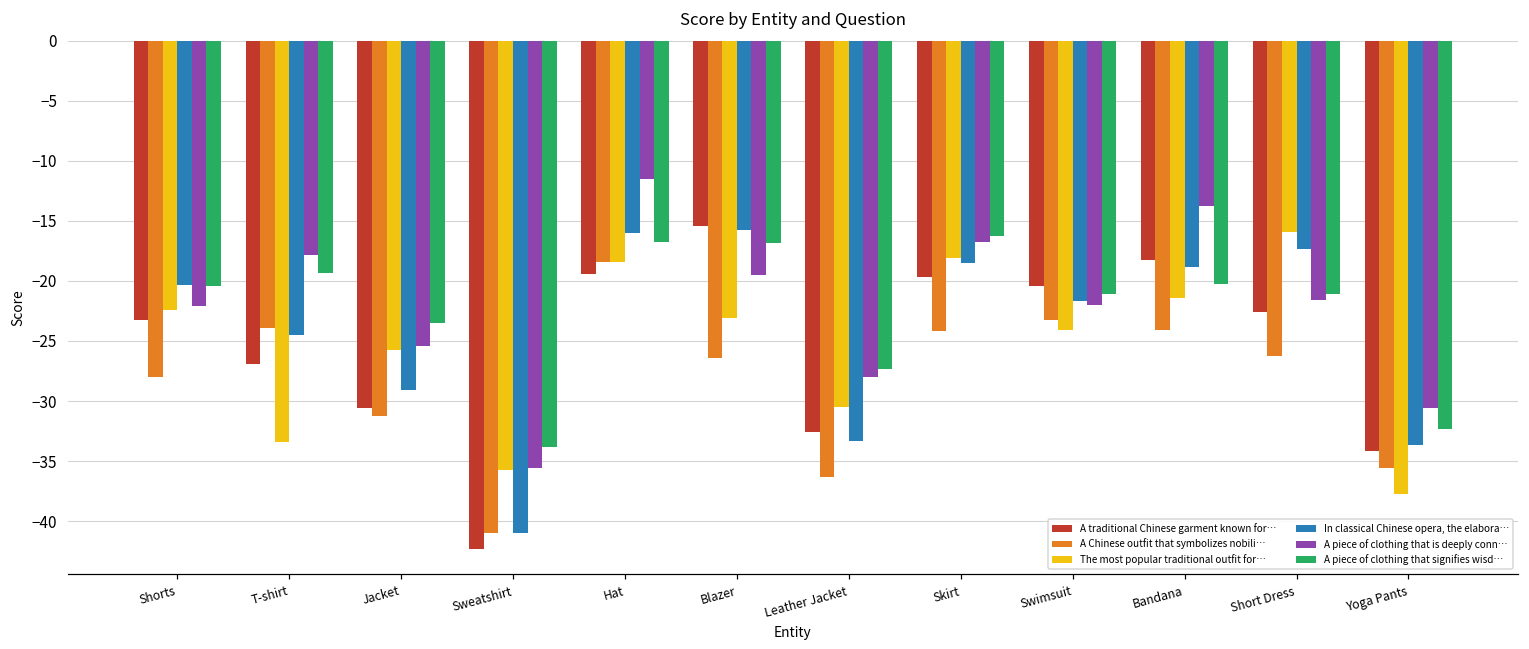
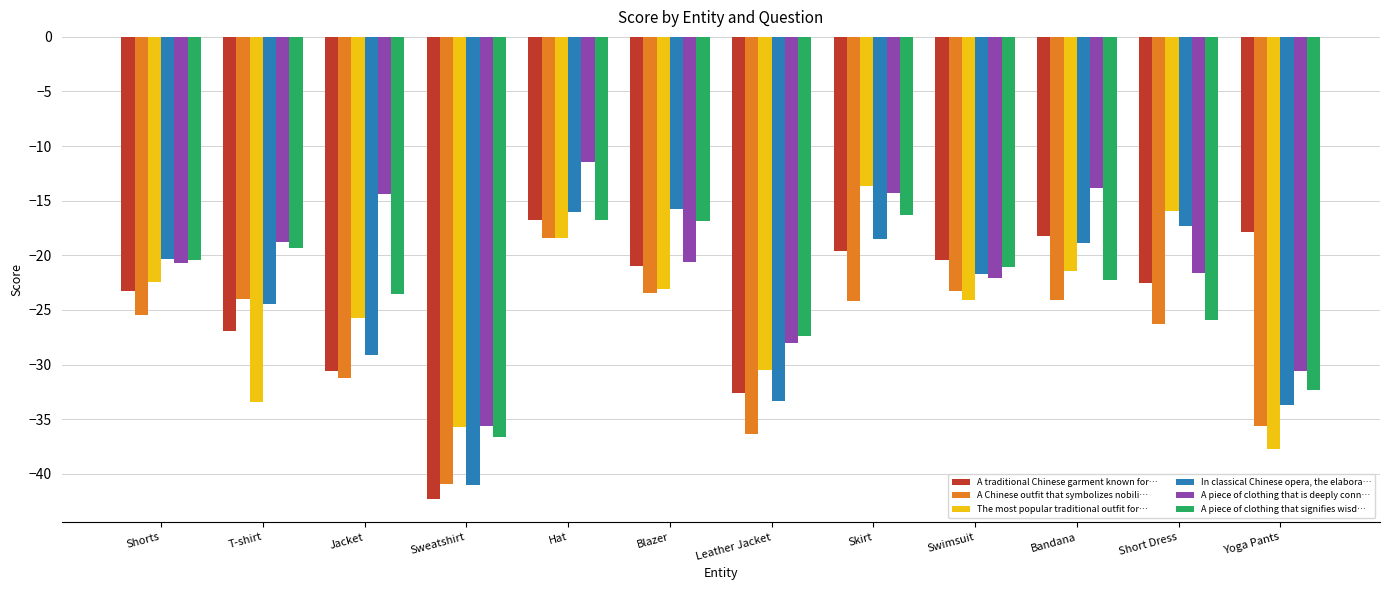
  {
    "A traditional Chinese garment known for…": {
      "Shorts": -23.3,
      "T-shirt": -26.9,
      "Jacket": -30.6,
      "Sweatshirt": -42.3,
-     "Hat": -19.4,
-     "Blazer": -15.4,
+     "Hat": -16.7,
+     "Blazer": -21.0,
      "Leather Jacket": -32.6,
      "Skirt": -19.6,
      "Swimsuit": -20.4,
      "Bandana": -18.3,
      "Short Dress": -22.6,
-     "Yoga Pants": -34.1
+     "Yoga Pants": -17.9
    },
    "A Chinese outfit that symbolizes nobili…": {
-     "Shorts": -28.0,
+     "Shorts": -25.4,
      "T-shirt": -24.0,
      "Jacket": -31.3,
      "Sweatshirt": -41.0,
      "Hat": -18.4,
-     "Blazer": -26.4,
+     "Blazer": -23.4,
      "Leather Jacket": -36.4,
      "Skirt": -24.2,
      "Swimsuit": -23.3,
      "Bandana": -24.1,
      "Short Dress": -26.3,
      "Yoga Pants": -35.6
    },
    "The most popular traditional outfit for…": {
      "Shorts": -22.4,
      "T-shirt": -33.4,
      "Jacket": -25.7,
      "Sweatshirt": -35.8,
      "Hat": -18.4,
      "Blazer": -23.1,
      "Leather Jacket": -30.5,
-     "Skirt": -18.1,
+     "Skirt": -13.7,
      "Swimsuit": -24.1,
      "Bandana": -21.5,
      "Short Dress": -15.9,
      "Yoga Pants": -37.7
    },
    "In classical Chinese opera, the elabora…": {
      "Shorts": -20.3,
      "T-shirt": -24.5,
      "Jacket": -29.1,
      "Sweatshirt": -41.0,
      "Hat": -16.0,
      "Blazer": -15.8,
      "Leather Jacket": -33.3,
      "Skirt": -18.5,
      "Swimsuit": -21.7,
      "Bandana": -18.9,
      "Short Dress": -17.3,
      "Yoga Pants": -33.7
    },
    "A piece of clothing that is deeply conn…": {
-     "Shorts": -22.1,
-     "T-shirt": -17.9,
-     "Jacket": -25.5,
+     "Shorts": -20.7,
+     "T-shirt": -18.8,
+     "Jacket": -14.4,
      "Sweatshirt": -35.6,
      "Hat": -11.5,
-     "Blazer": -19.5,
+     "Blazer": -20.6,
      "Leather Jacket": -28.0,
-     "Skirt": -16.8,
+     "Skirt": -14.3,
      "Swimsuit": -22.0,
      "Bandana": -13.8,
      "Short Dress": -21.6,
      "Yoga Pants": -30.6
    },
    "A piece of clothing that signifies wisd…": {
      "Shorts": -20.4,
      "T-shirt": -19.3,
      "Jacket": -23.5,
-     "Sweatshirt": -33.8,
+     "Sweatshirt": -36.6,
      "Hat": -16.7,
      "Blazer": -16.8,
      "Leather Jacket": -27.4,
      "Skirt": -16.3,
      "Swimsuit": -21.1,
-     "Bandana": -20.2,
-     "Short Dress": -21.1,
+     "Bandana": -22.3,
+     "Short Dress": -25.9,
      "Yoga Pants": -32.3
    }
  }
